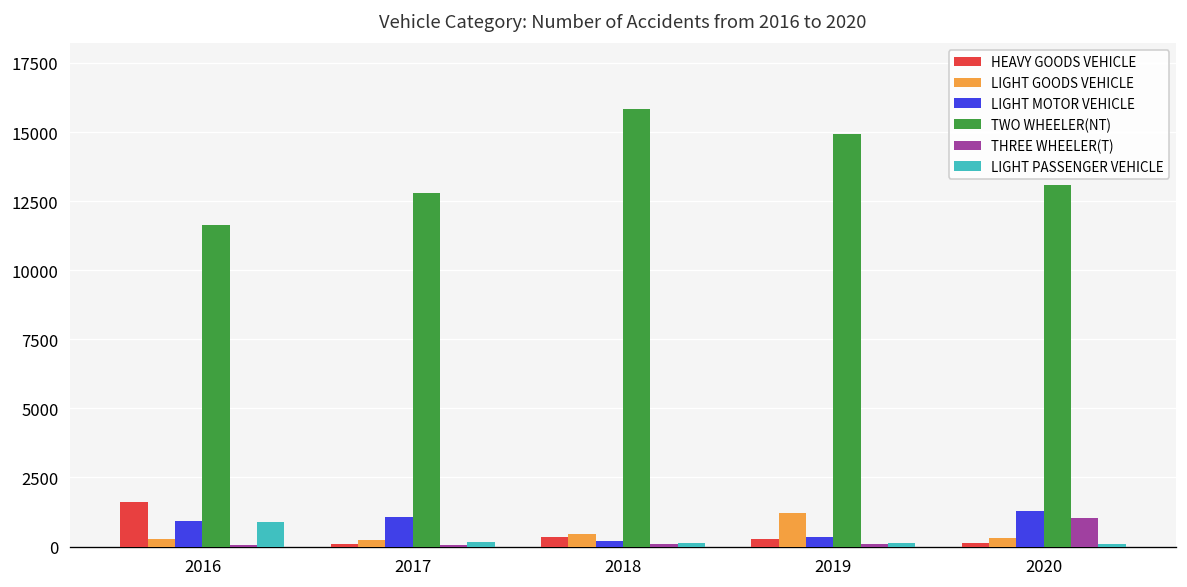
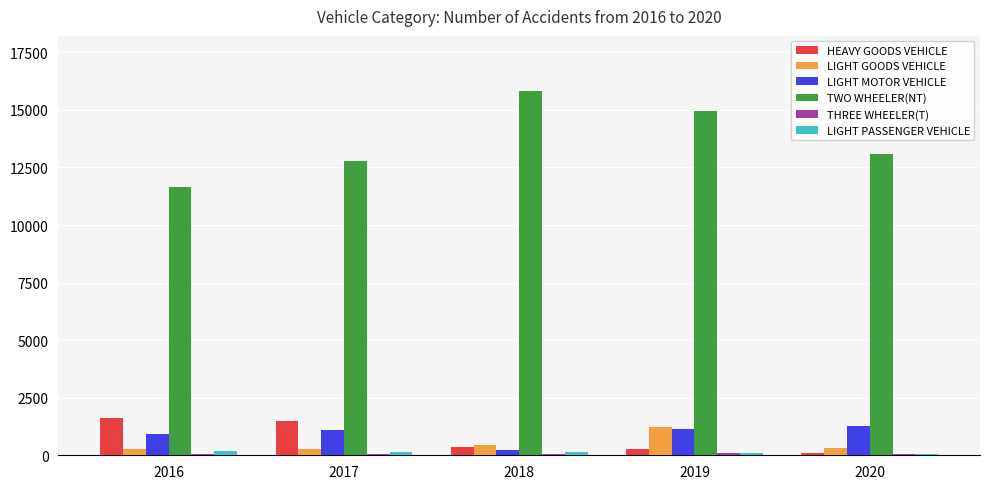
  {
    "HEAVY GOODS VEHICLE": {
      "2016": 1600,
-     "2017": 100,
+     "2017": 1500,
      "2018": 300,
      "2019": 300,
      "2020": 100
    },
    "LIGHT GOODS VEHICLE": {
      "2016": 300,
      "2017": 300,
      "2018": 400,
      "2019": 1200,
      "2020": 300
    },
    "LIGHT MOTOR VEHICLE": {
      "2016": 900,
      "2017": 1100,
      "2018": 200,
-     "2019": 300,
+     "2019": 1100,
      "2020": 1300
    },
    "TWO WHEELER(NT)": {
      "2016": 11600,
      "2017": 12800,
      "2018": 15800,
      "2019": 14900,
      "2020": 13100
    },
    "THREE WHEELER(T)": {
-     "2020": 1000
+     "2020": 100
    },
    "LIGHT PASSENGER VEHICLE": {
-     "2016": 900,
+     "2016": 200,
      "2017": 200,
      "2018": 100,
      "2019": 100
    }
  }
